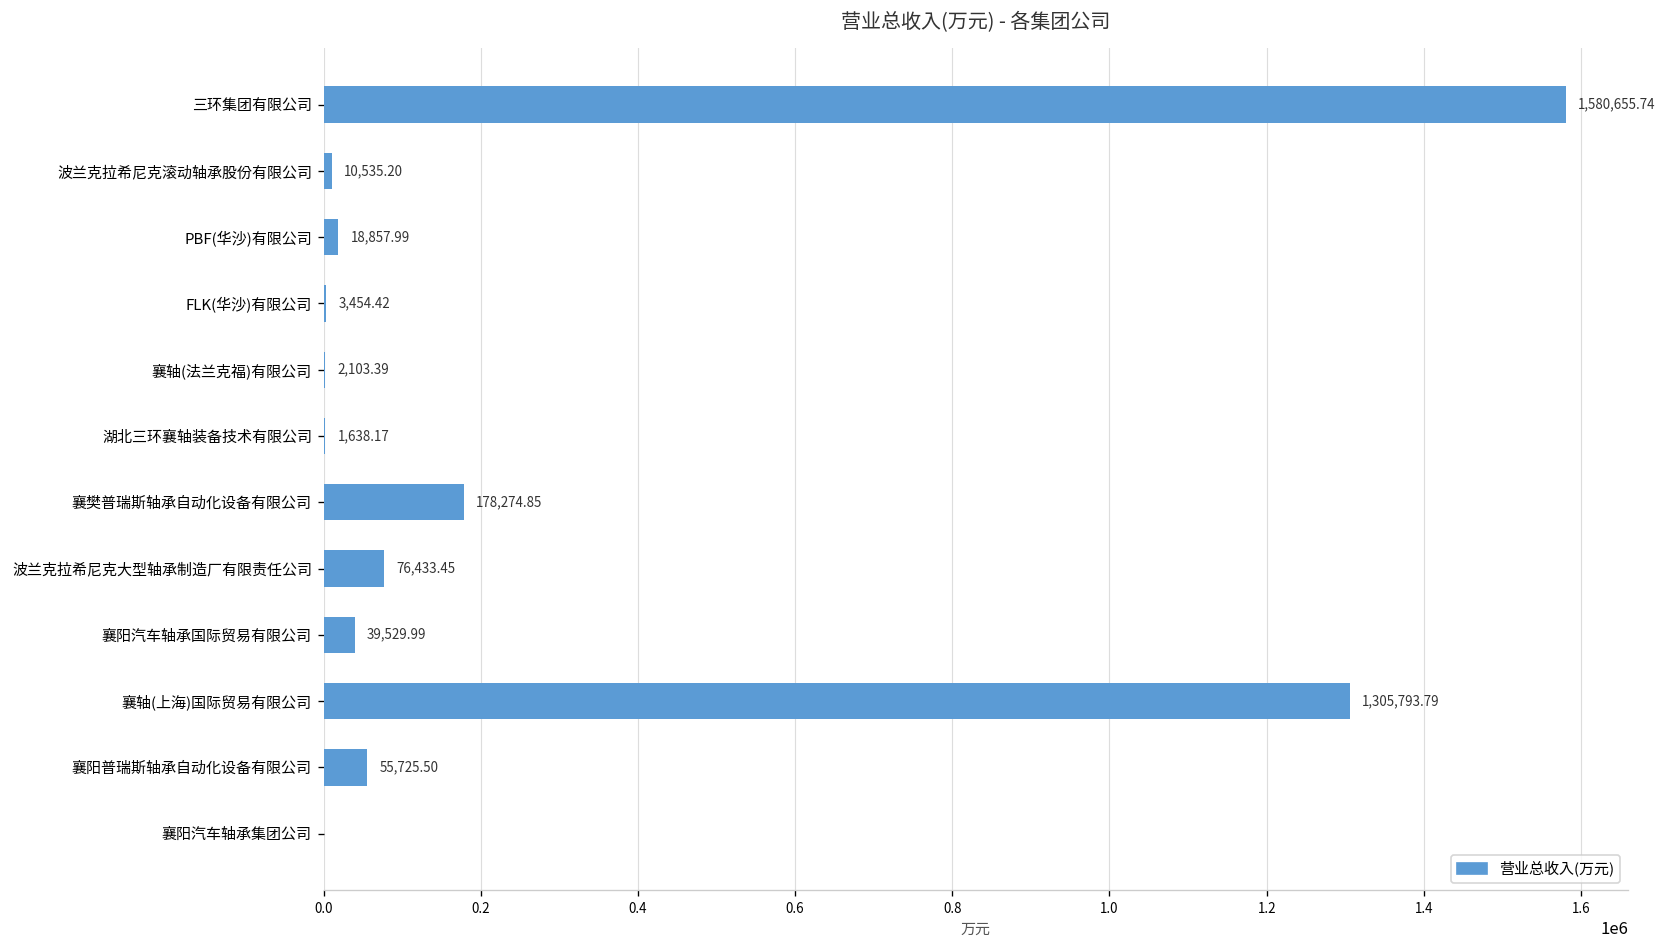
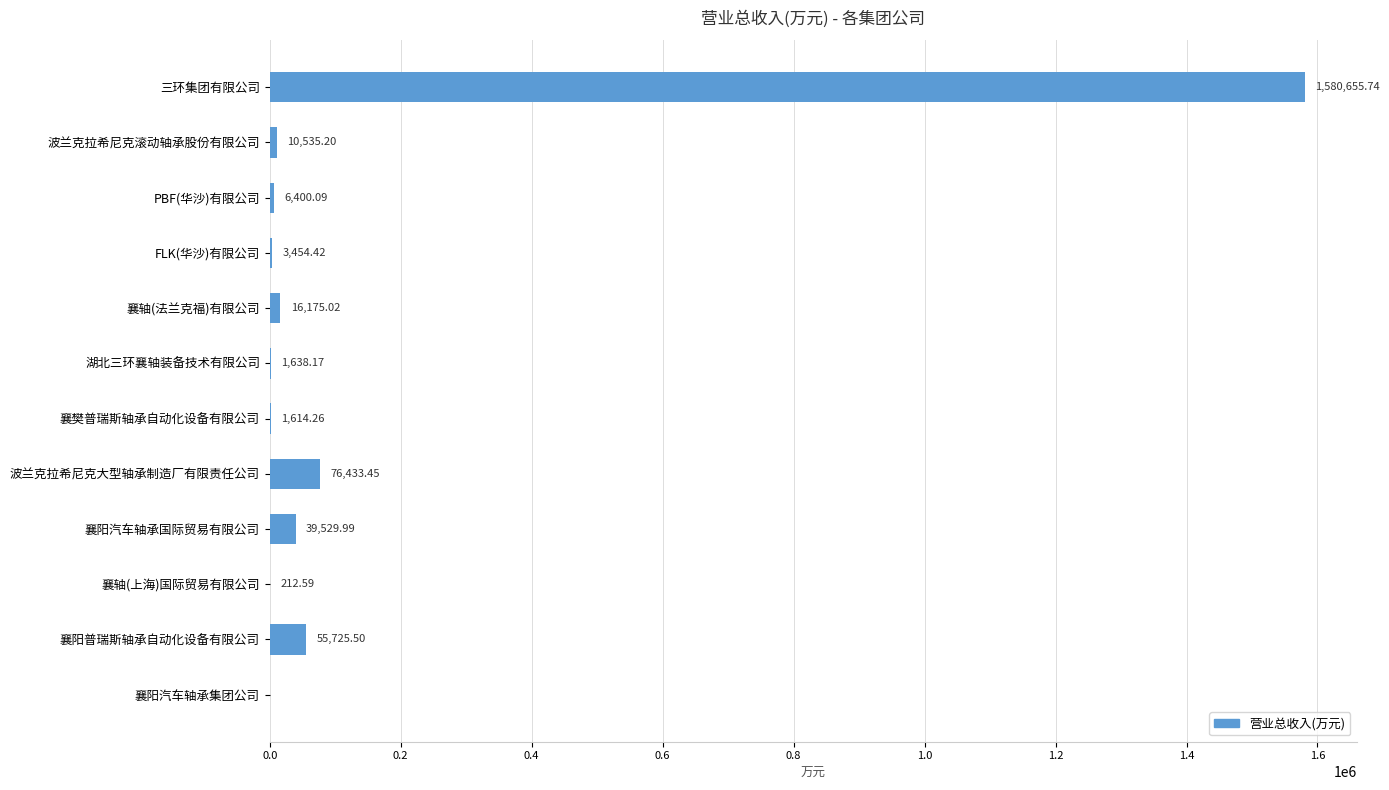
  {
    "三环集团有限公司": "1,580,655.74",
    "波兰克拉希尼克滚动轴承股份有限公司": "10,535.20",
-   "PBF(华沙)有限公司": "18,857.99",
+   "PBF(华沙)有限公司": "6,400.09",
    "FLK(华沙)有限公司": "3,454.42",
-   "襄轴(法兰克福)有限公司": "2,103.39",
+   "襄轴(法兰克福)有限公司": "16,175.02",
    "湖北三环襄轴装备技术有限公司": "1,638.17",
-   "襄樊普瑞斯轴承自动化设备有限公司": "178,274.85",
+   "襄樊普瑞斯轴承自动化设备有限公司": "1,614.26",
    "波兰克拉希尼克大型轴承制造厂有限责任公司": "76,433.45",
    "襄阳汽车轴承国际贸易有限公司": "39,529.99",
-   "襄轴(上海)国际贸易有限公司": "1,305,793.79",
+   "襄轴(上海)国际贸易有限公司": "212.59",
    "襄阳普瑞斯轴承自动化设备有限公司": "55,725.50"
  }
